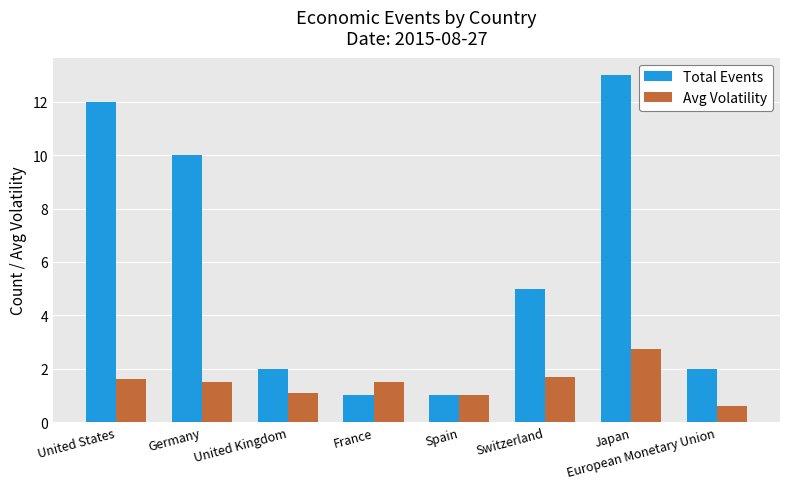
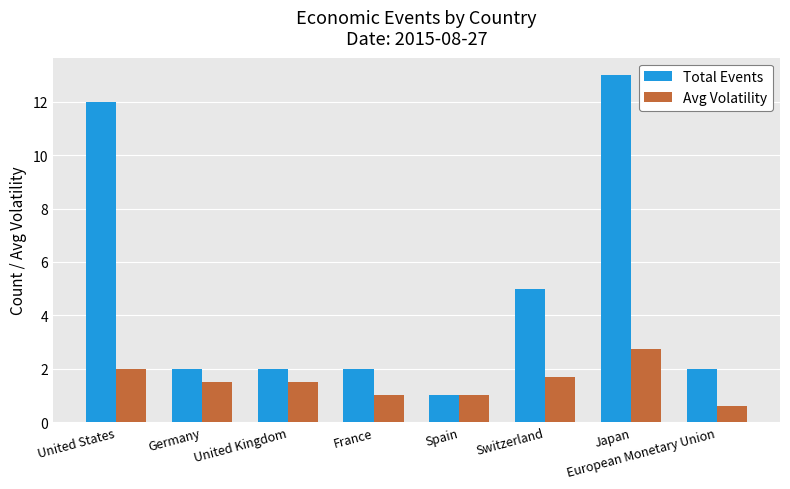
  {
    "Total Events": {
      "United States": 12,
-     "Germany": 10,
+     "Germany": 2,
      "United Kingdom": 2,
-     "France": 1,
+     "France": 2,
      "Spain": 1,
      "Switzerland": 5,
      "Japan": 13,
      "European Monetary Union": 2
    },
    "Avg Volatility": {
-     "United States": 1.6,
+     "United States": 2.0,
      "Germany": 1.5,
-     "United Kingdom": 1.1,
-     "France": 1.5,
+     "United Kingdom": 1.5,
+     "France": 1.0,
      "Spain": 1.0,
      "Switzerland": 1.7,
      "Japan": 2.7,
      "European Monetary Union": 0.6
    }
  }
